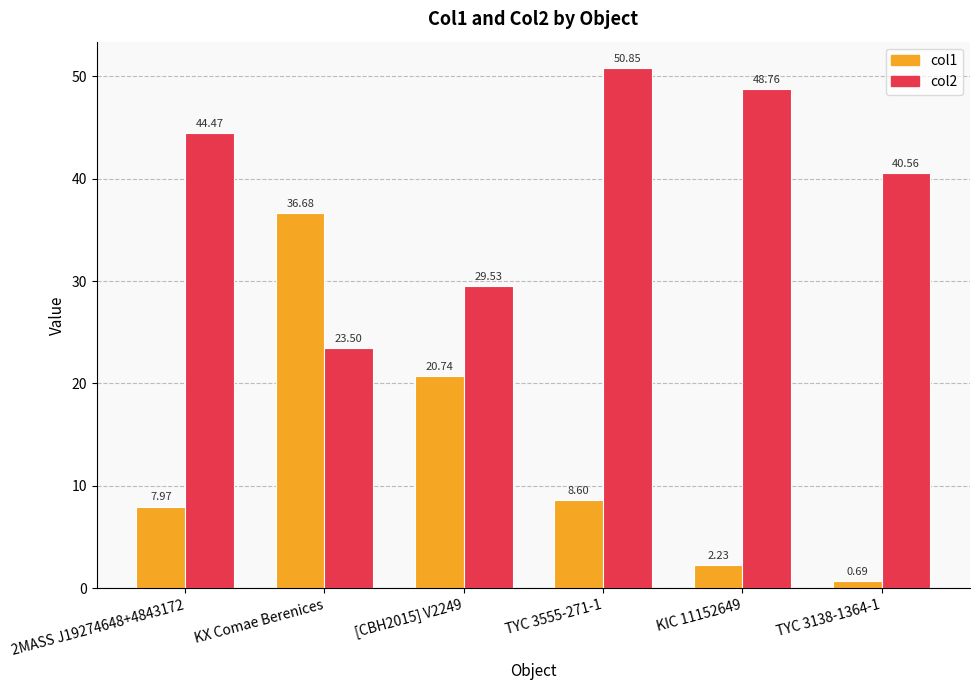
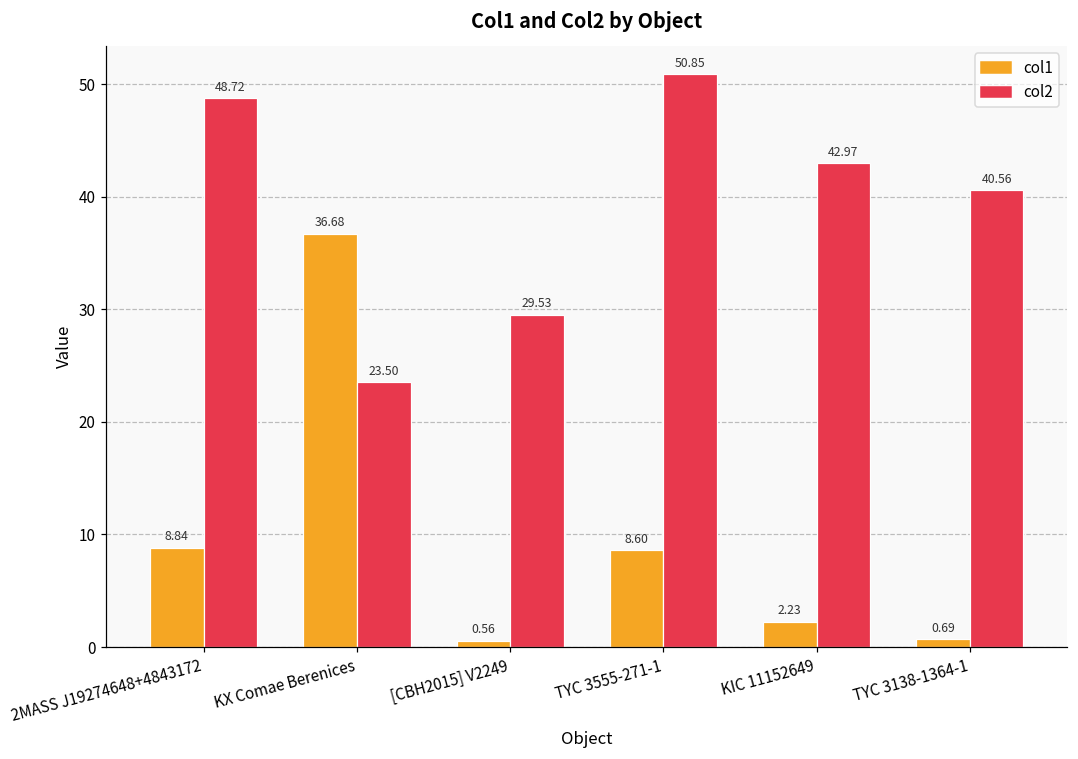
  {
    "col1": {
-     "2MASS J19274648+4843172": 7.97,
+     "2MASS J19274648+4843172": 8.84,
      "KX Comae Berenices": 36.68,
-     "[CBH2015] V2249": 20.74,
+     "[CBH2015] V2249": 0.56,
      "TYC 3555-271-1": 8.60,
      "KIC 11152649": 2.23,
      "TYC 3138-1364-1": 0.69
    },
    "col2": {
-     "2MASS J19274648+4843172": 44.47,
+     "2MASS J19274648+4843172": 48.72,
      "KX Comae Berenices": 23.50,
      "[CBH2015] V2249": 29.53,
      "TYC 3555-271-1": 50.85,
-     "KIC 11152649": 48.76,
+     "KIC 11152649": 42.97,
      "TYC 3138-1364-1": 40.56
    }
  }
